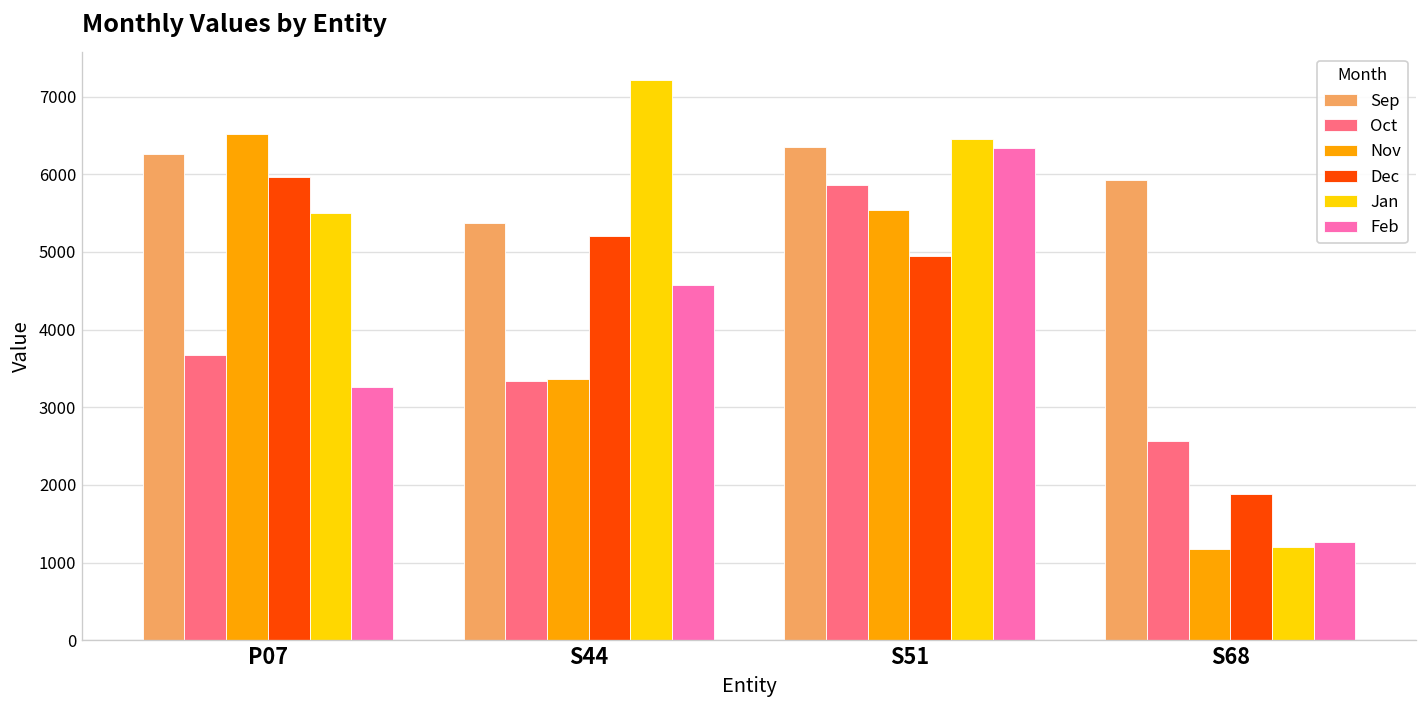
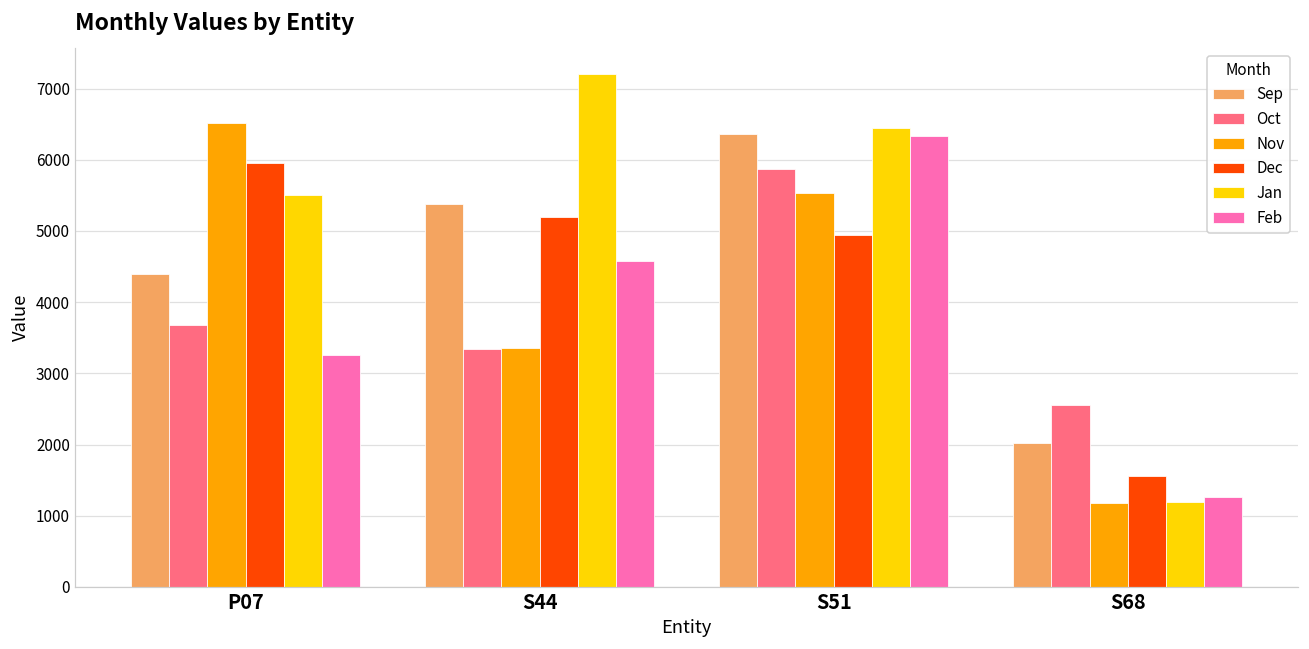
  {
    "Sep": {
-     "P07": 6300,
+     "P07": 4400,
      "S44": 5400,
      "S51": 6400,
-     "S68": 5900
+     "S68": 2000
    },
    "Dec": {
      "P07": 6000,
      "S44": 5200,
      "S51": 4900,
-     "S68": 1900
+     "S68": 1600
    }
  }
